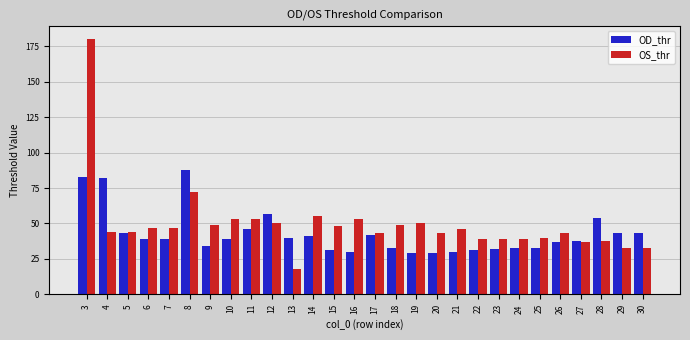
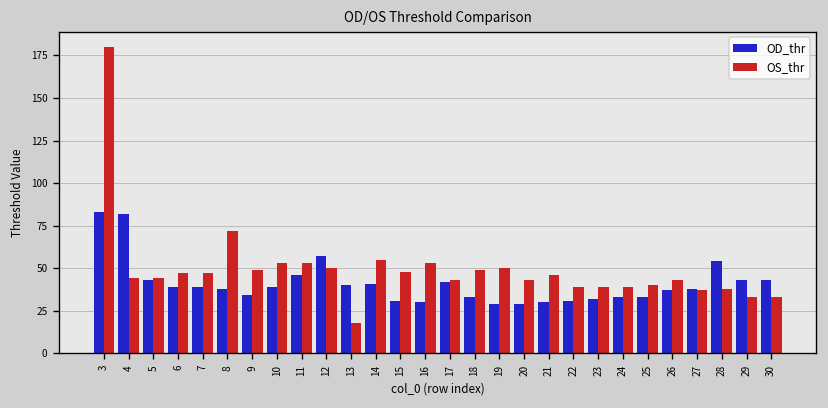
  {
    "OD_thr": {
      "3": 83,
      "4": 82,
      "5": 43,
      "6": 39,
      "7": 39,
-     "8": 88,
+     "8": 38,
      "9": 34,
      "10": 39,
      "11": 46,
      "12": 57,
      "13": 40,
      "14": 41,
      "15": 31,
      "16": 30,
      "17": 42,
      "18": 33,
      "19": 29,
      "20": 29,
      "21": 30,
      "22": 31,
      "23": 32,
      "24": 33,
      "25": 33,
      "26": 37,
      "27": 38,
      "28": 54,
      "29": 43,
      "30": 43
    },
    "OS_thr": {
      "3": 180,
      "4": 44,
      "5": 44,
      "6": 47,
      "7": 47,
      "8": 72,
      "9": 49,
      "10": 53,
      "11": 53,
      "12": 50,
      "13": 18,
      "14": 55,
      "15": 48,
      "16": 53,
      "17": 43,
      "18": 49,
      "19": 50,
      "20": 43,
      "21": 46,
      "22": 39,
      "23": 39,
      "24": 39,
      "25": 40,
      "26": 43,
      "27": 37,
      "28": 38,
      "29": 33,
      "30": 33
    }
  }
